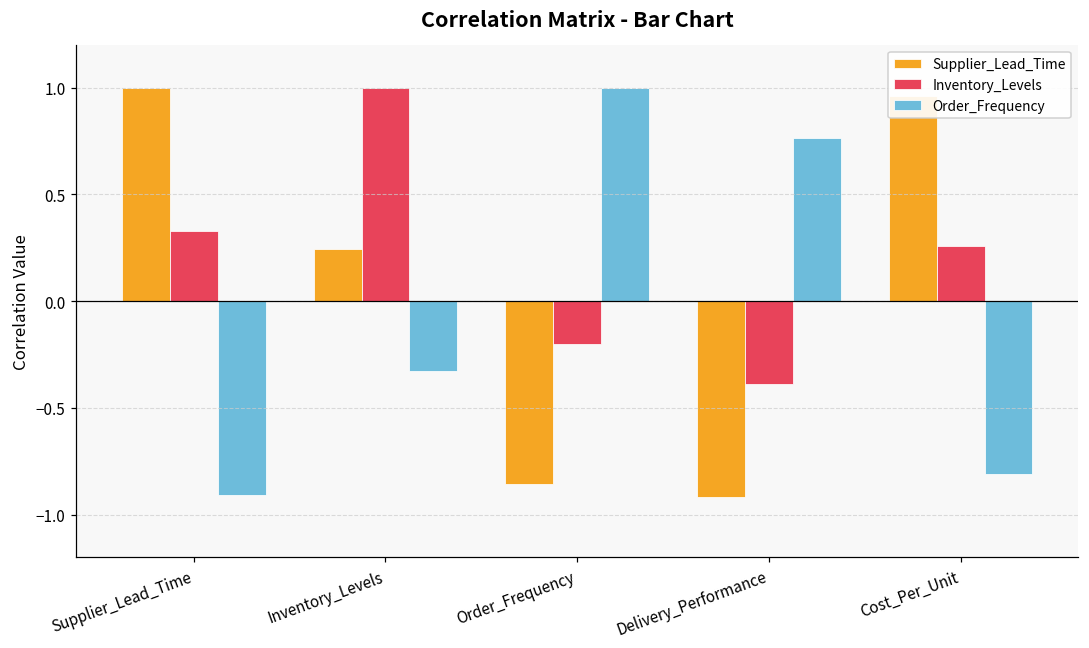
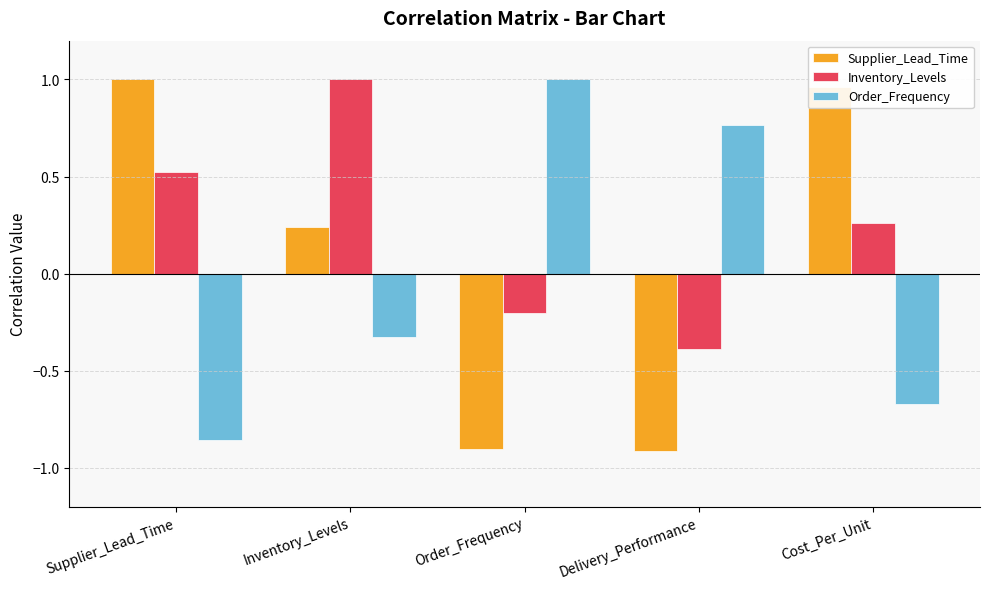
  {
    "Supplier_Lead_Time": {
      "Supplier_Lead_Time": 1.00,
      "Inventory_Levels": 0.24,
-     "Order_Frequency": -0.86,
+     "Order_Frequency": -0.90,
      "Delivery_Performance": -0.92
    },
    "Inventory_Levels": {
-     "Supplier_Lead_Time": 0.33,
+     "Supplier_Lead_Time": 0.52,
      "Inventory_Levels": 1.00,
      "Order_Frequency": -0.20,
      "Delivery_Performance": -0.39,
      "Cost_Per_Unit": 0.26
    },
    "Order_Frequency": {
-     "Supplier_Lead_Time": -0.91,
+     "Supplier_Lead_Time": -0.86,
      "Inventory_Levels": -0.33,
      "Order_Frequency": 1.00,
      "Delivery_Performance": 0.76,
-     "Cost_Per_Unit": -0.81
+     "Cost_Per_Unit": -0.67
    }
  }
